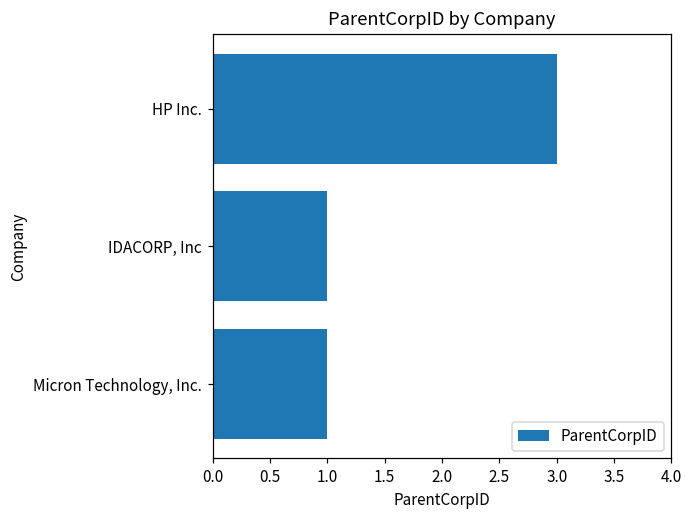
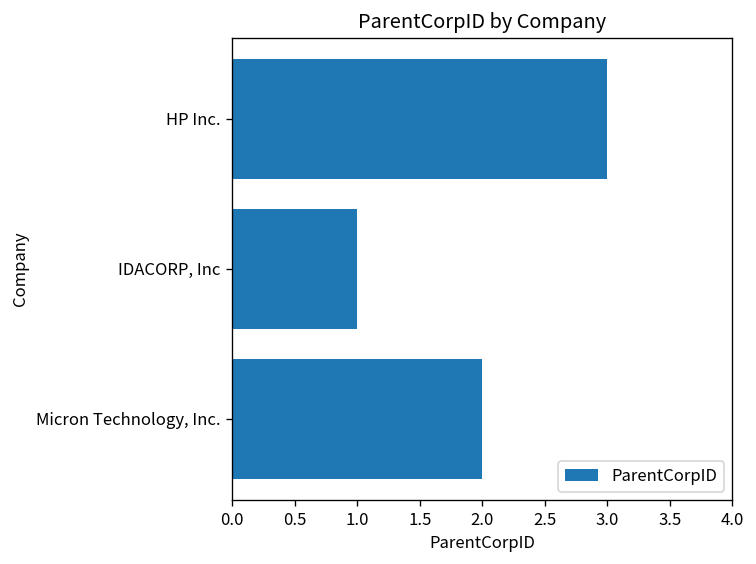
  {
    "HP Inc.": 3,
    "IDACORP, Inc": 1,
-   "Micron Technology, Inc.": 1
+   "Micron Technology, Inc.": 2
  }
